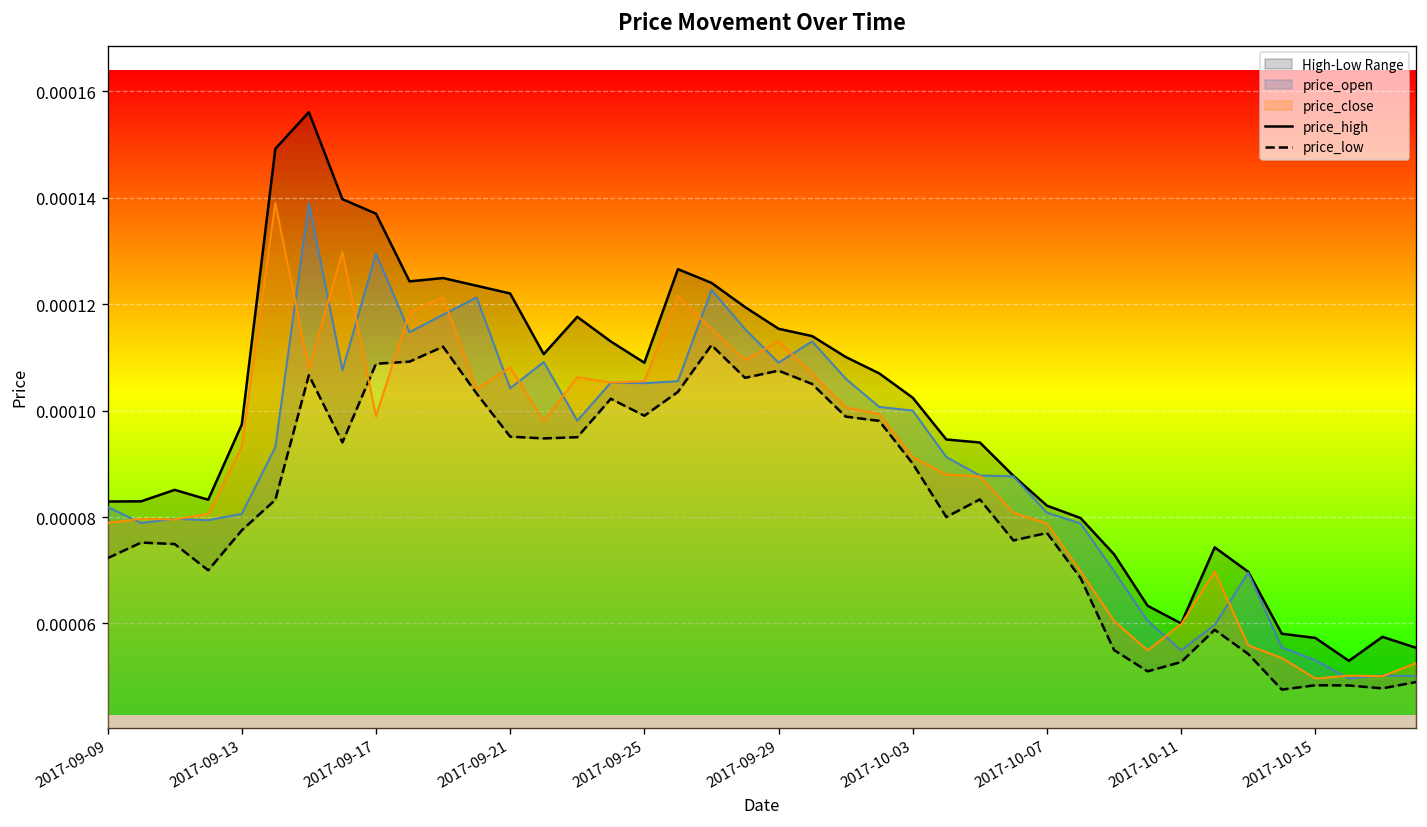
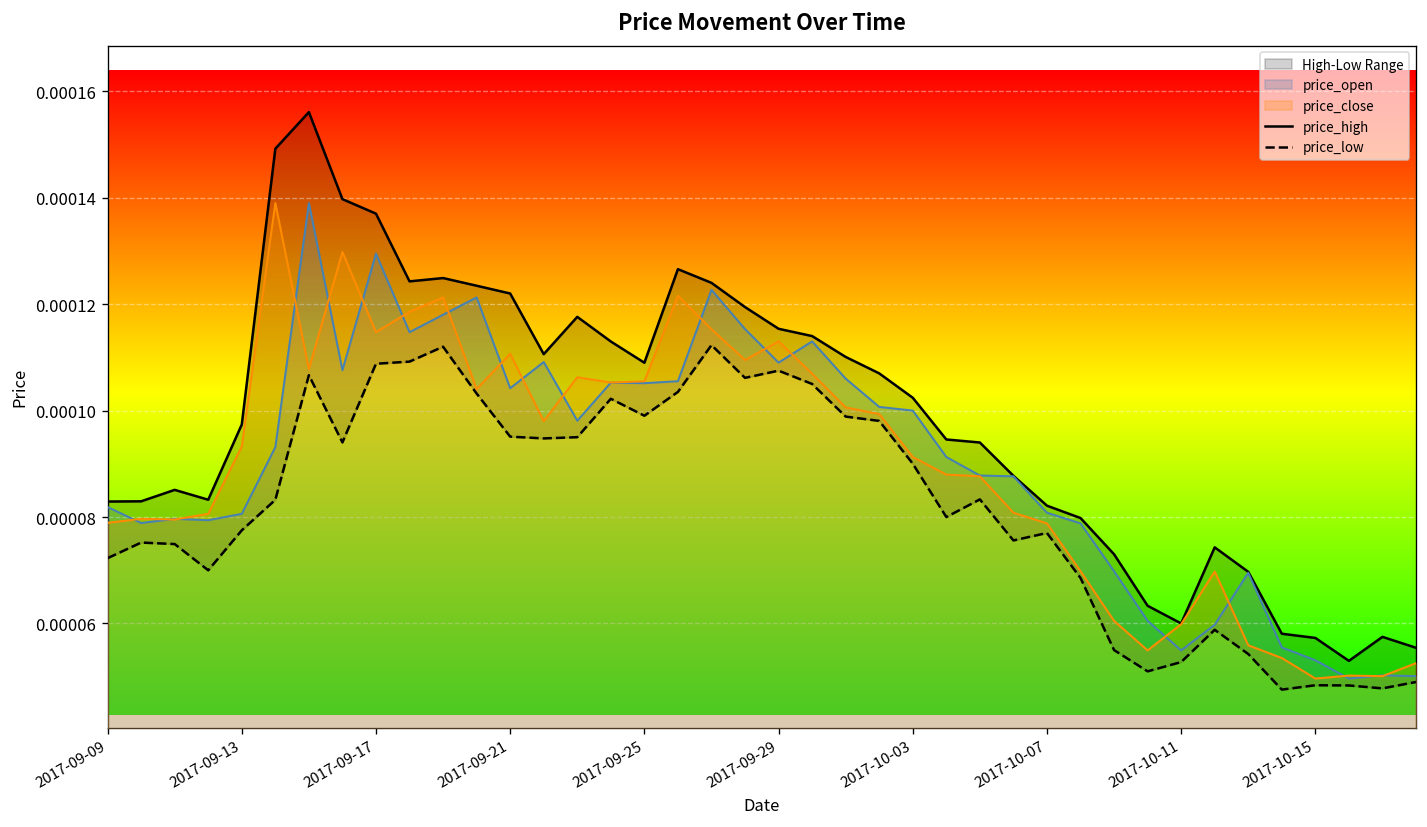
  {
    "price_close": {
      "2017-09-09": 0.000079,
      "2017-09-13": 0.000093,
-     "2017-09-17": 0.000099,
-     "2017-09-21": 0.000108,
+     "2017-09-17": 0.000115,
+     "2017-09-21": 0.000111,
      "2017-09-29": 0.000113,
      "2017-10-03": 0.000091,
      "2017-10-07": 0.000079,
      "2017-10-15": 0.000050
    }
  }
